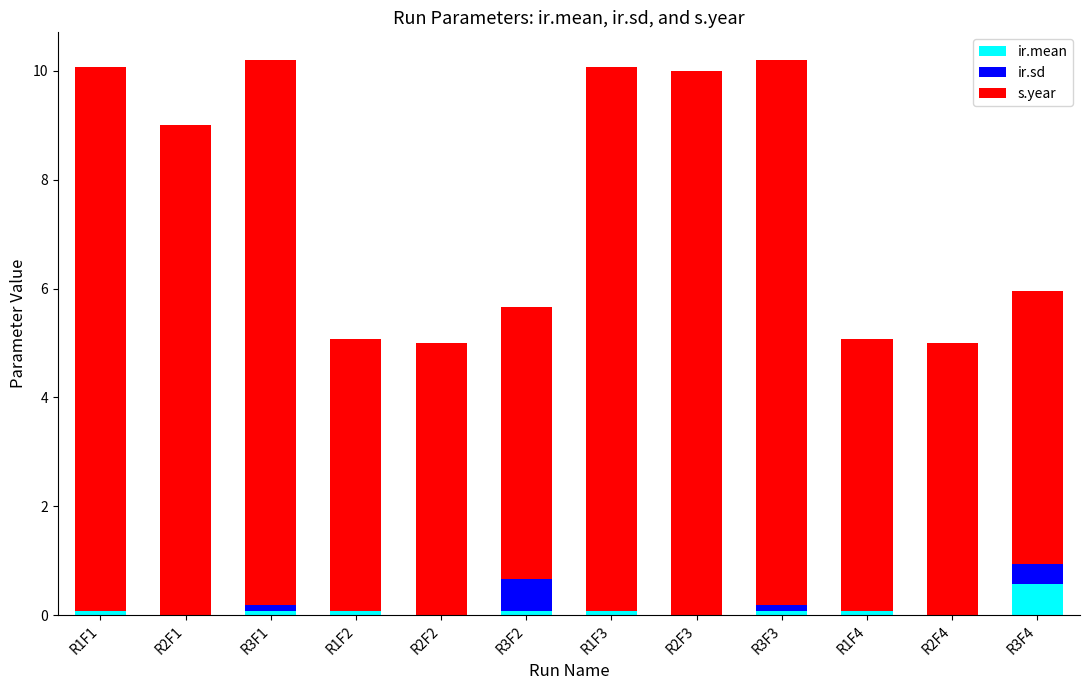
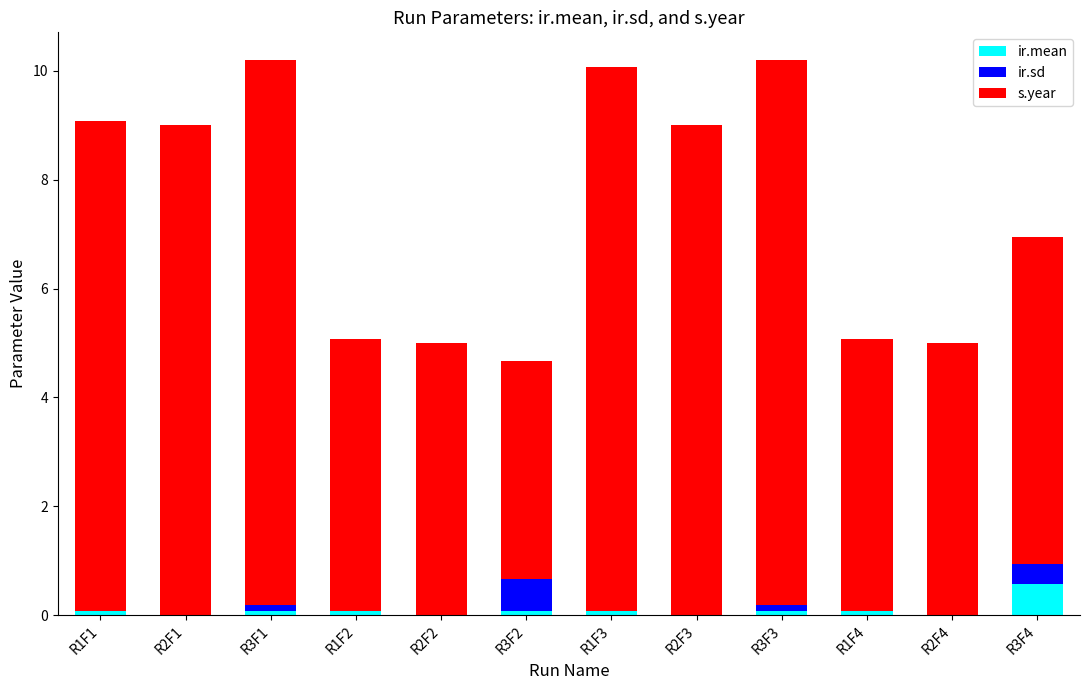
  {
    "ir.mean": {
      "R1F1": 0.1,
      "R2F1": 0,
      "R3F1": 0.1,
      "R1F2": 0.1,
      "R2F2": 0,
      "R3F2": 0.1,
      "R1F3": 0.1,
      "R2F3": 0,
      "R3F3": 0.1,
      "R1F4": 0.1,
      "R2F4": 0,
      "R3F4": 0.6
    },
    "ir.sd": {
      "R1F1": 0,
      "R2F1": 0,
      "R3F1": 0.1,
      "R1F2": 0,
      "R2F2": 0,
      "R3F2": 0.6,
      "R1F3": 0,
      "R2F3": 0,
      "R3F3": 0.1,
      "R1F4": 0,
      "R2F4": 0,
      "R3F4": 0.4
    },
    "s.year": {
-     "R1F1": 10,
+     "R1F1": 9,
      "R2F1": 9,
      "R3F1": 10,
      "R1F2": 5,
      "R2F2": 5,
-     "R3F2": 5,
+     "R3F2": 4,
      "R1F3": 10,
-     "R2F3": 10,
+     "R2F3": 9,
      "R3F3": 10,
      "R1F4": 5,
      "R2F4": 5,
-     "R3F4": 5
+     "R3F4": 6
    }
  }
